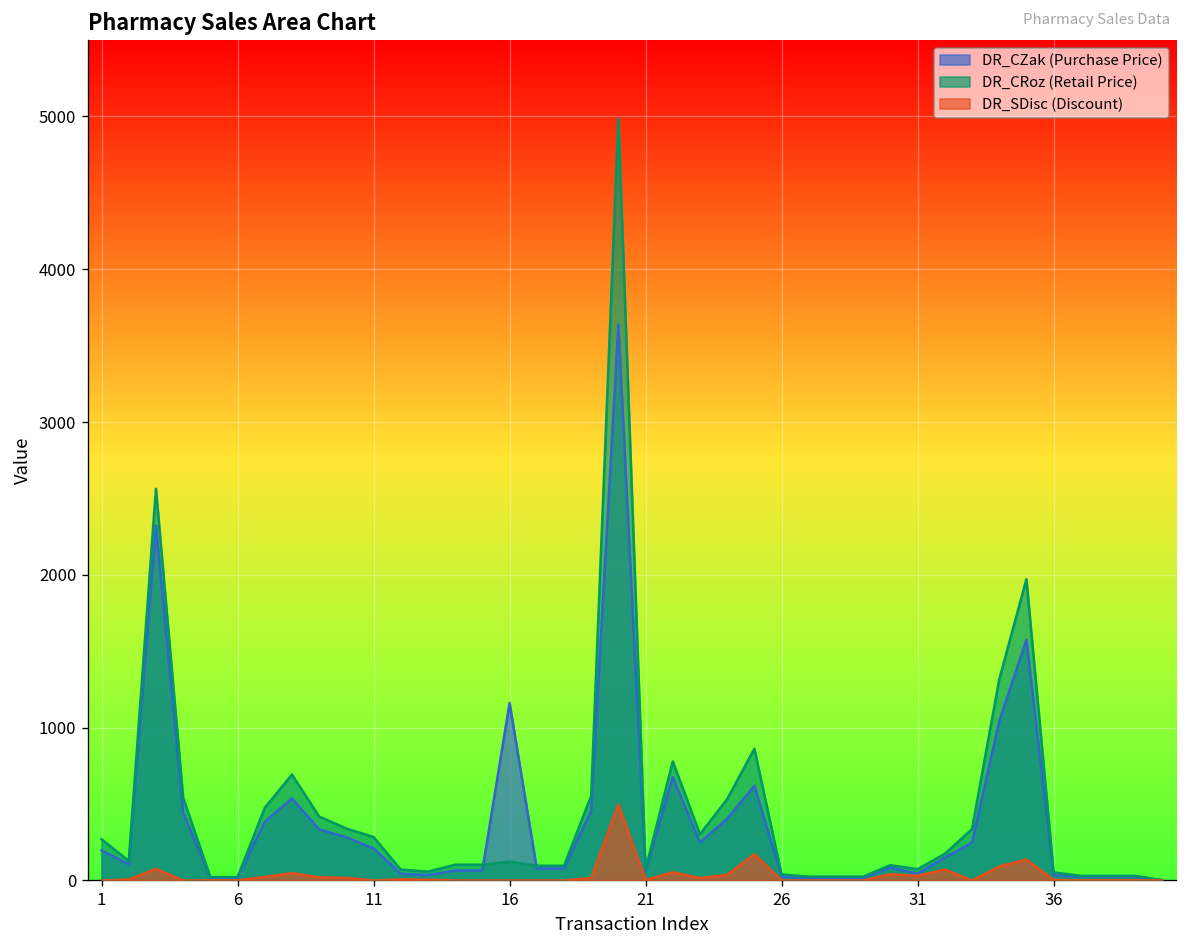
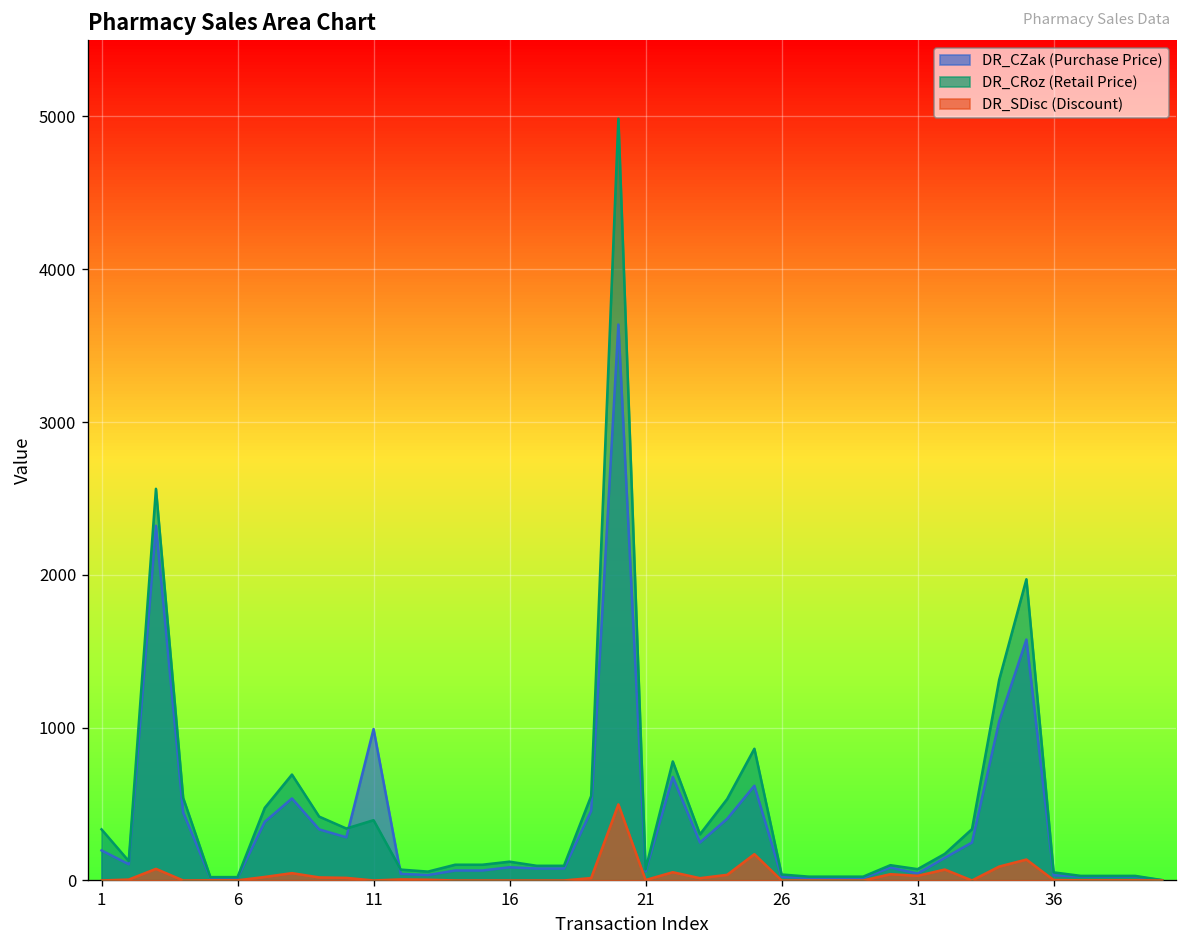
  {
    "DR_CZak (Purchase Price)": {
      "1": 200,
-     "11": 210,
-     "16": 1160
+     "11": 990,
+     "16": 90
    },
    "DR_CRoz (Retail Price)": {
-     "1": 270,
-     "11": 280,
+     "1": 330,
+     "11": 390,
      "16": 120,
      "31": 70
    },
    "DR_SDisc (Discount)": {
      "1": 0,
      "11": 0,
      "16": 0,
      "21": 0,
      "26": 0,
      "36": 0
    }
  }
